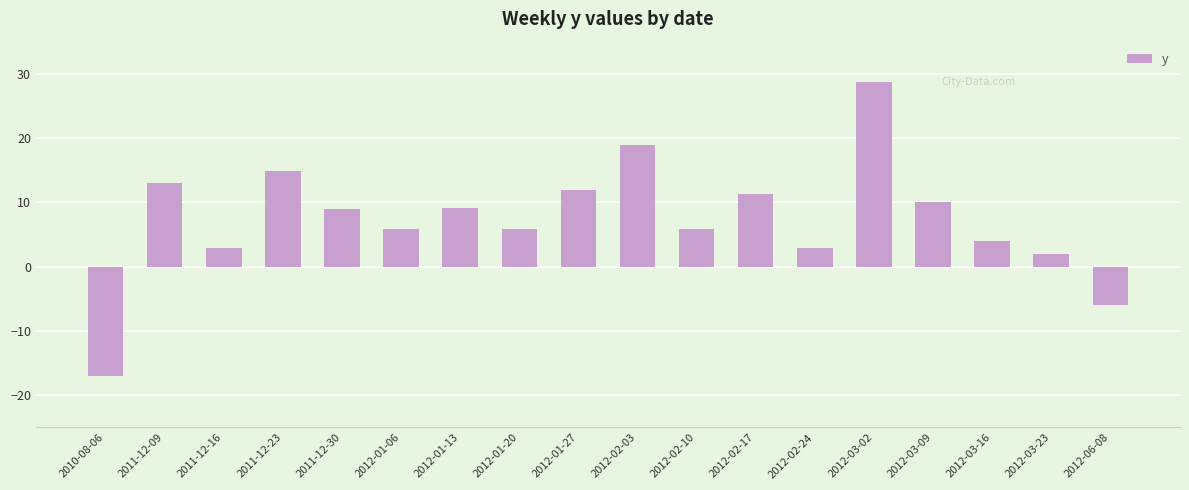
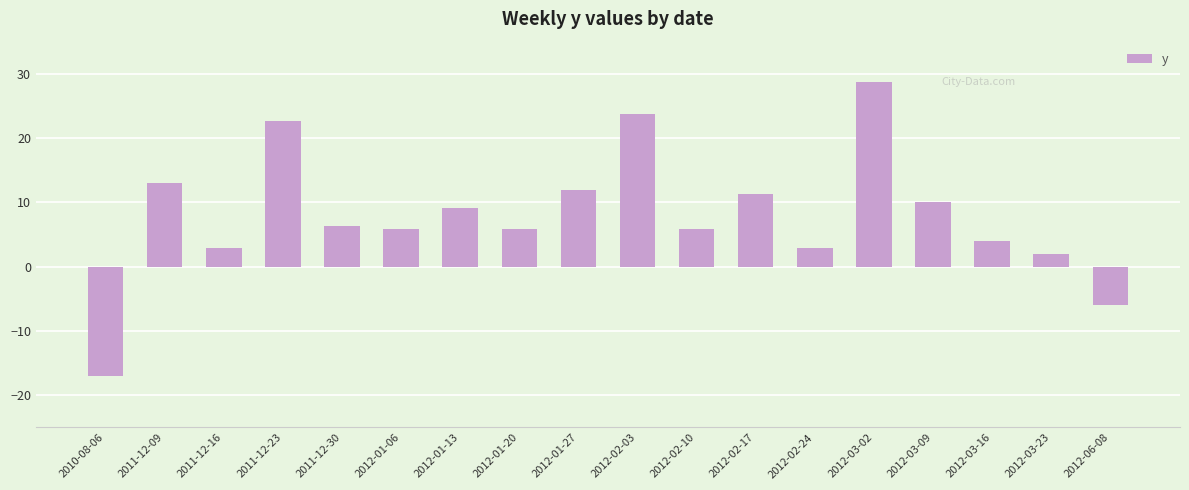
  {
    "2010-08-06": -17,
    "2011-12-09": 13,
    "2011-12-16": 3,
-   "2011-12-23": 15,
-   "2011-12-30": 9,
+   "2011-12-23": 23,
+   "2011-12-30": 6,
    "2012-01-06": 6,
    "2012-01-13": 9,
    "2012-01-20": 6,
    "2012-01-27": 12,
-   "2012-02-03": 19,
+   "2012-02-03": 24,
    "2012-02-10": 6,
    "2012-02-17": 11,
    "2012-02-24": 3,
    "2012-03-02": 29,
    "2012-03-09": 10,
    "2012-03-16": 4,
    "2012-03-23": 2,
    "2012-06-08": -6
  }
